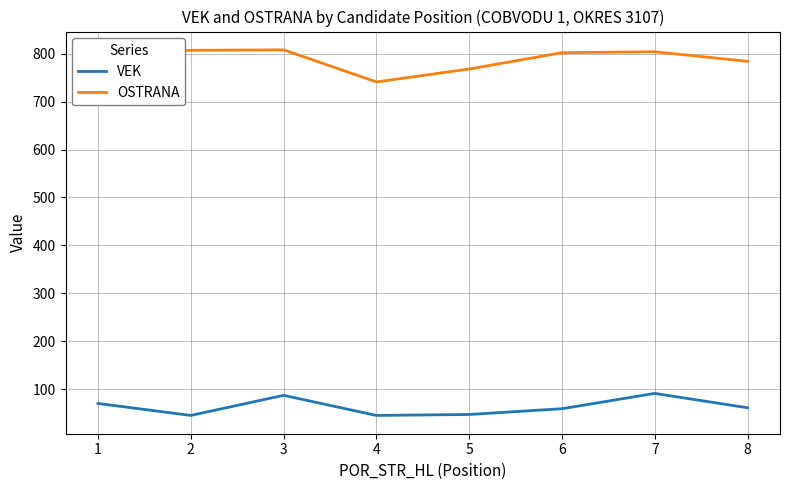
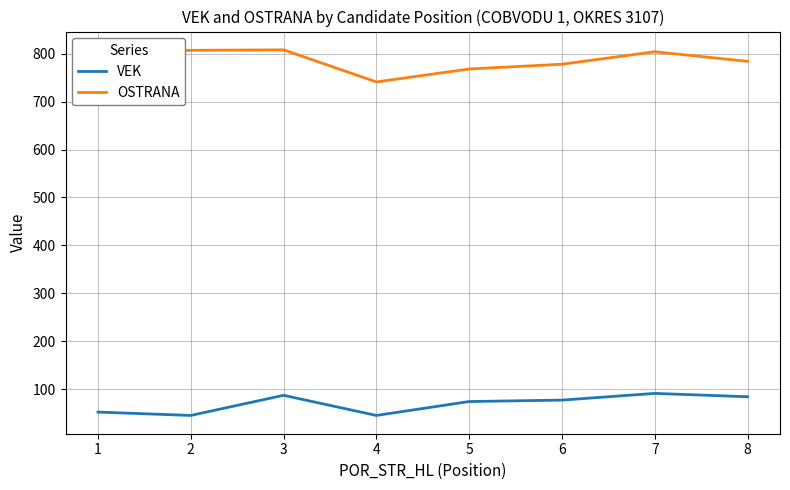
  {
    "VEK": {
-     "1": 70,
+     "1": 50,
      "2": 50,
      "3": 90,
      "4": 50,
-     "5": 50,
-     "6": 60,
+     "5": 70,
+     "6": 80,
      "7": 90,
-     "8": 60
+     "8": 80
    },
    "OSTRANA": {
      "2": 810,
      "3": 810,
      "4": 740,
      "5": 770,
-     "6": 800,
+     "6": 780,
      "7": 800,
      "8": 780
    }
  }
